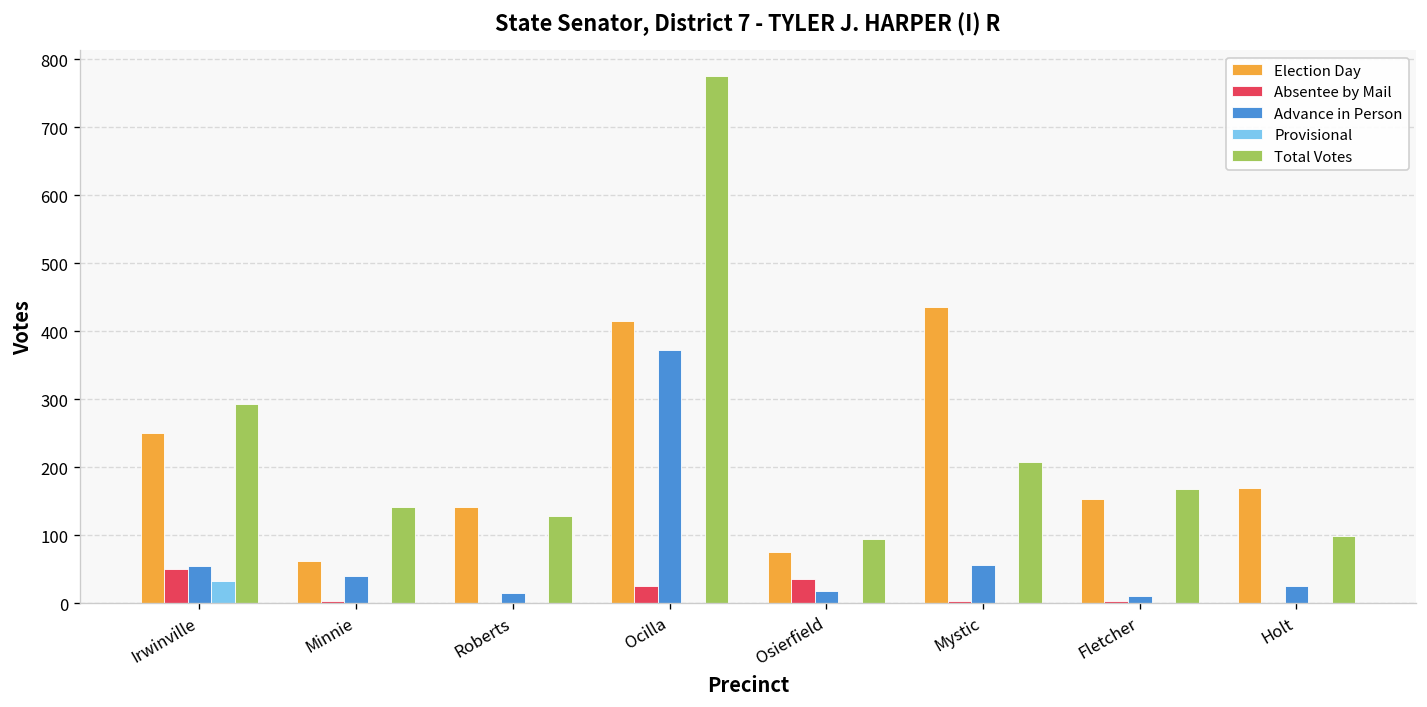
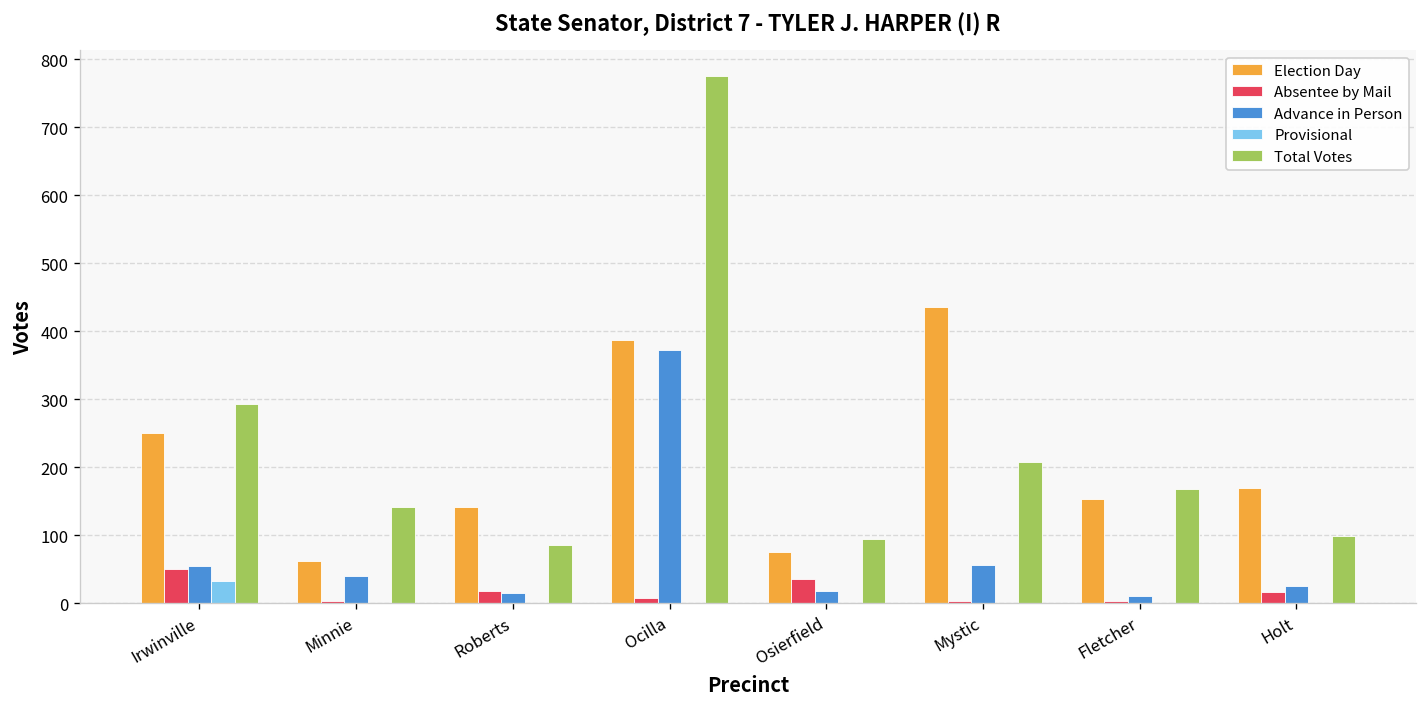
  {
    "Election Day": {
      "Irwinville": 250,
      "Minnie": 60,
      "Roberts": 140,
-     "Ocilla": 420,
+     "Ocilla": 390,
      "Osierfield": 80,
      "Mystic": 440,
      "Fletcher": 150,
      "Holt": 170
    },
    "Absentee by Mail": {
      "Irwinville": 50,
-     "Roberts": 0,
-     "Ocilla": 30,
+     "Roberts": 20,
+     "Ocilla": 10,
      "Osierfield": 40,
-     "Holt": 0
+     "Holt": 20
    },
    "Advance in Person": {
      "Irwinville": 60,
      "Minnie": 40,
      "Roberts": 20,
      "Ocilla": 370,
      "Osierfield": 20,
      "Mystic": 60,
      "Fletcher": 10,
      "Holt": 30
    },
    "Provisional": {
      "Irwinville": 30,
      "Minnie": 0,
      "Roberts": 0,
      "Ocilla": 0,
      "Osierfield": 0,
      "Mystic": 0,
      "Fletcher": 0
    },
    "Total Votes": {
      "Irwinville": 290,
      "Minnie": 140,
-     "Roberts": 130,
+     "Roberts": 90,
      "Ocilla": 780,
      "Osierfield": 100,
      "Mystic": 210,
      "Fletcher": 170,
      "Holt": 100
    }
  }
